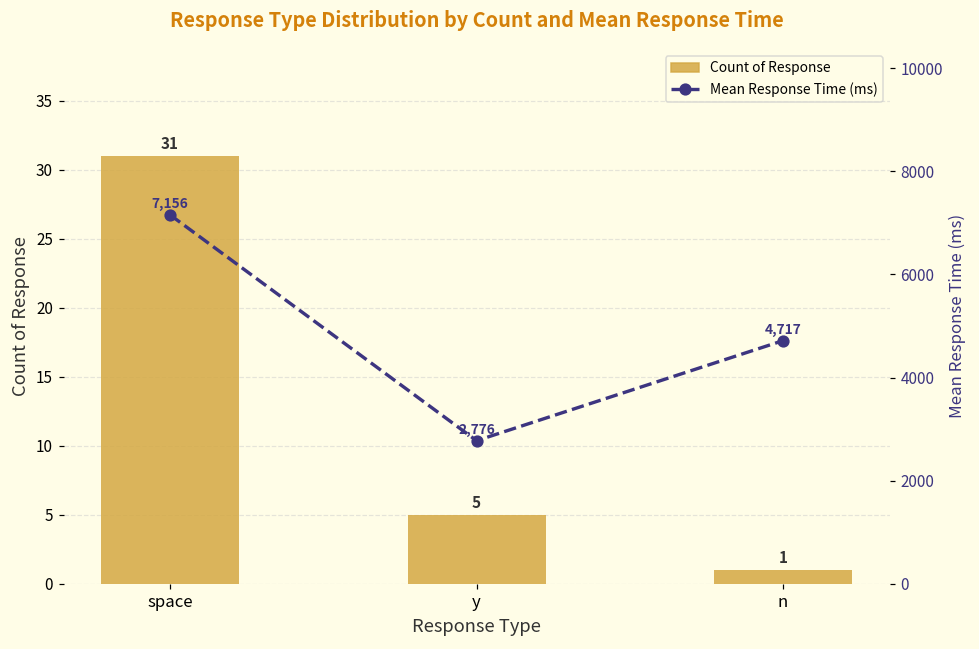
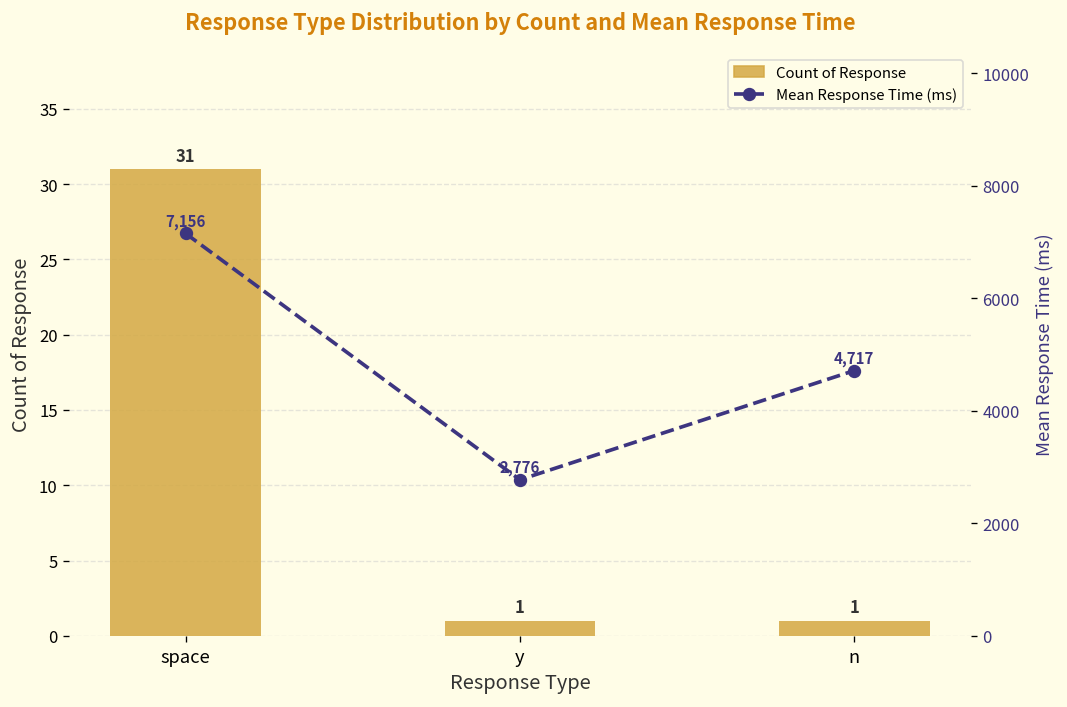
  {
    "Count of Response": {
      "space": "31",
-     "y": "5",
+     "y": "1",
      "n": "1"
    },
    "Mean Response Time (ms)": {
      "space": "7,156",
      "y": "2,776",
      "n": "4,717"
    }
  }
